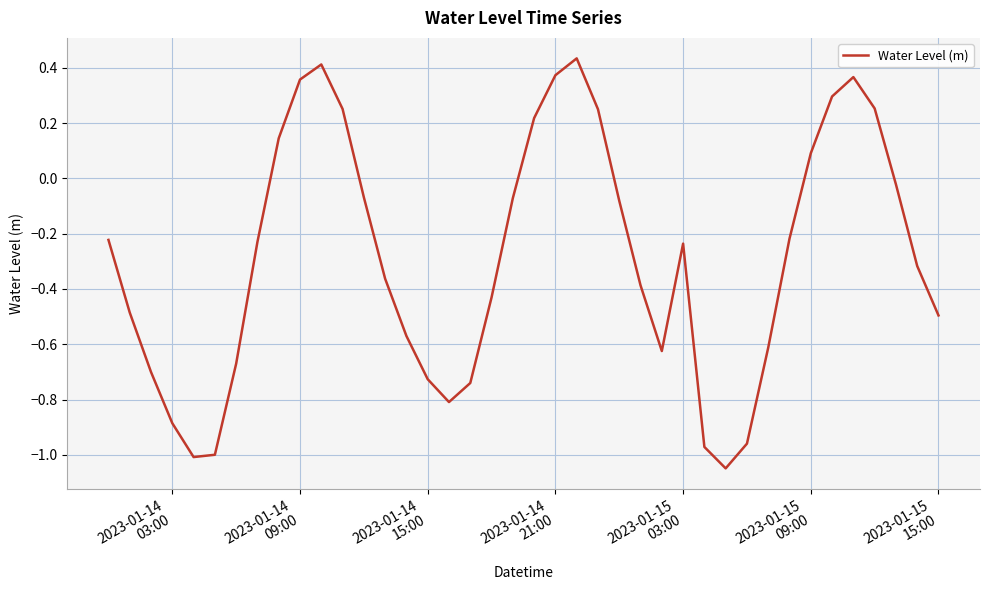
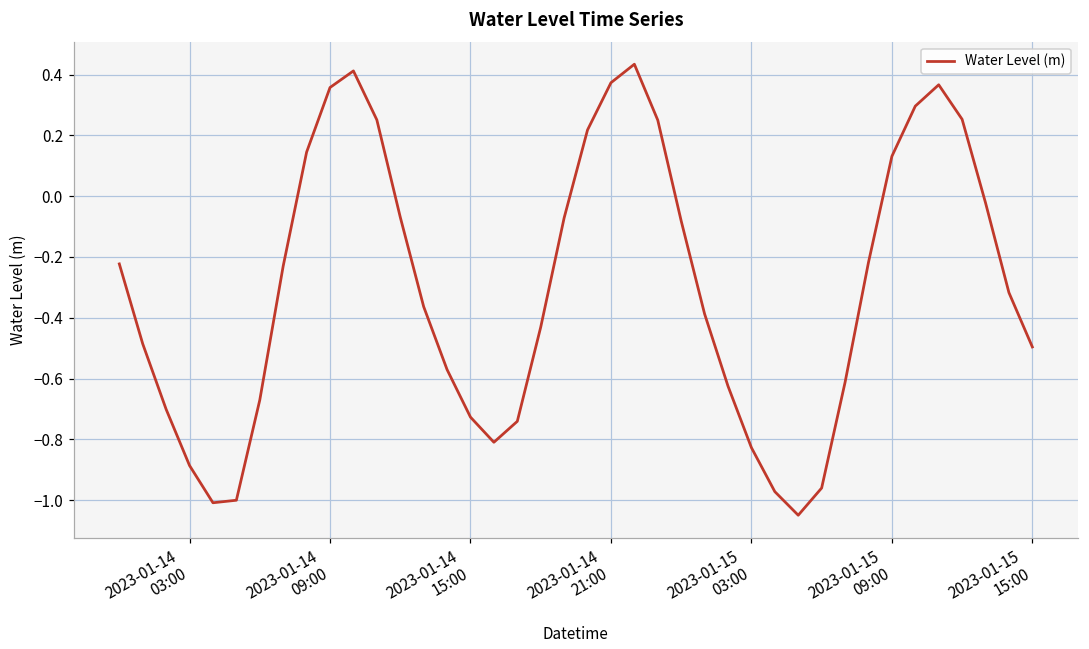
  {
    "2023-01-14 03:00": -0.89,
    "2023-01-14 09:00": 0.36,
    "2023-01-14 15:00": -0.73,
    "2023-01-14 21:00": 0.37,
-   "2023-01-15 03:00": -0.24,
-   "2023-01-15 09:00": 0.09,
+   "2023-01-15 03:00": -0.83,
+   "2023-01-15 09:00": 0.13,
    "2023-01-15 15:00": -0.50
  }
